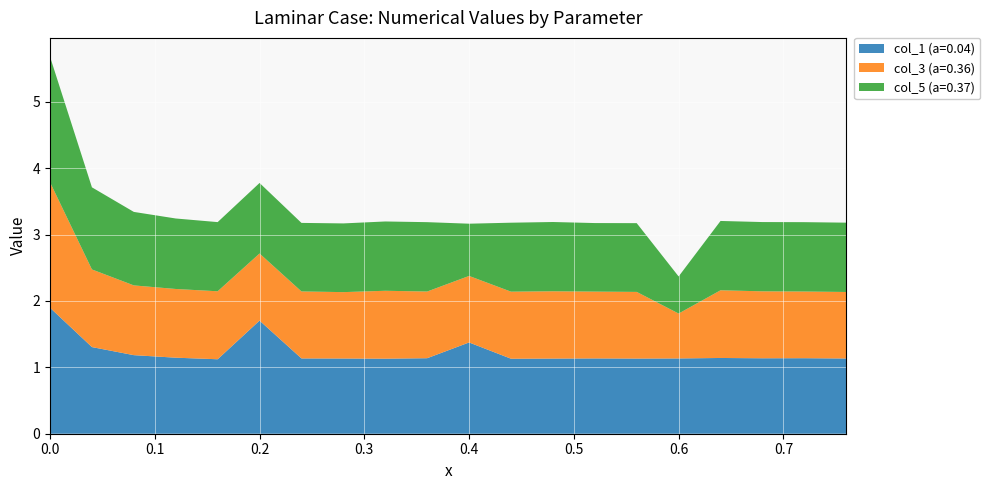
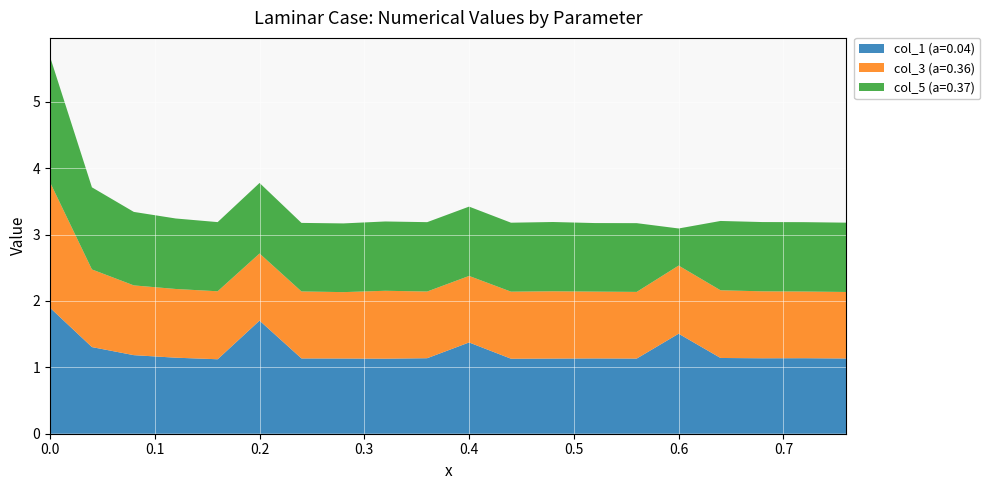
  {
    "col_1 (a=0.04)": {
      "0.0": 1.9,
      "0.2": 1.7,
      "0.4": 1.4,
-     "0.6": 1.1
+     "0.6": 1.5
    },
    "col_3 (a=0.36)": {
      "0.0": 1.9,
      "0.2": 1.0,
      "0.4": 1.0,
-     "0.6": 0.7
+     "0.6": 1.0
    },
    "col_5 (a=0.37)": {
      "0.0": 1.9,
      "0.2": 1.1,
-     "0.4": 0.8,
+     "0.4": 1.0,
      "0.6": 0.6
    }
  }
